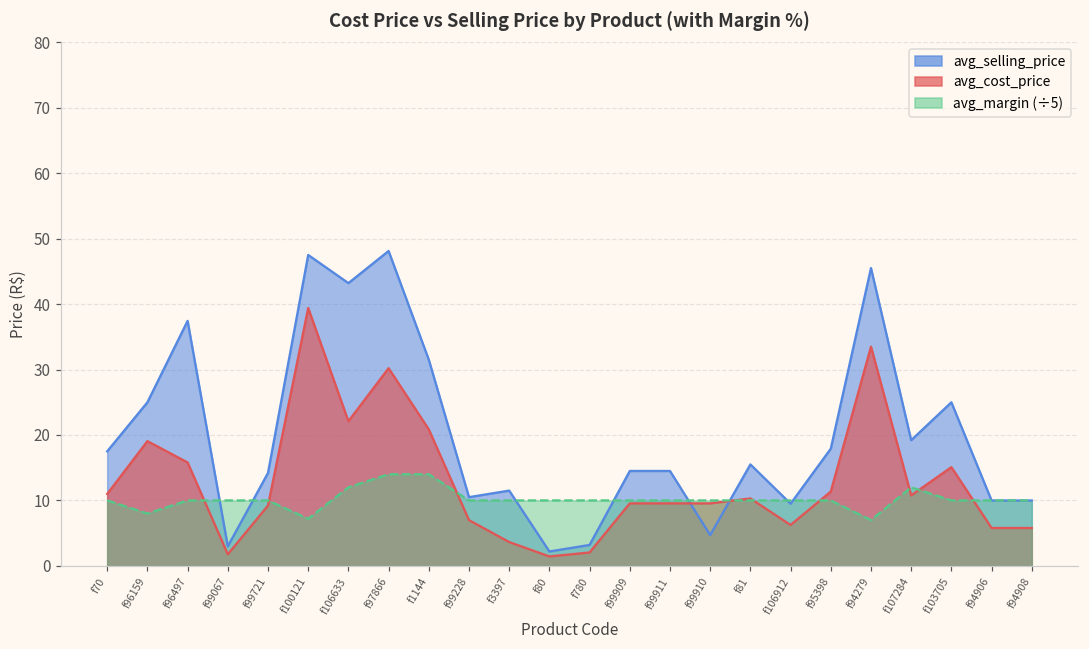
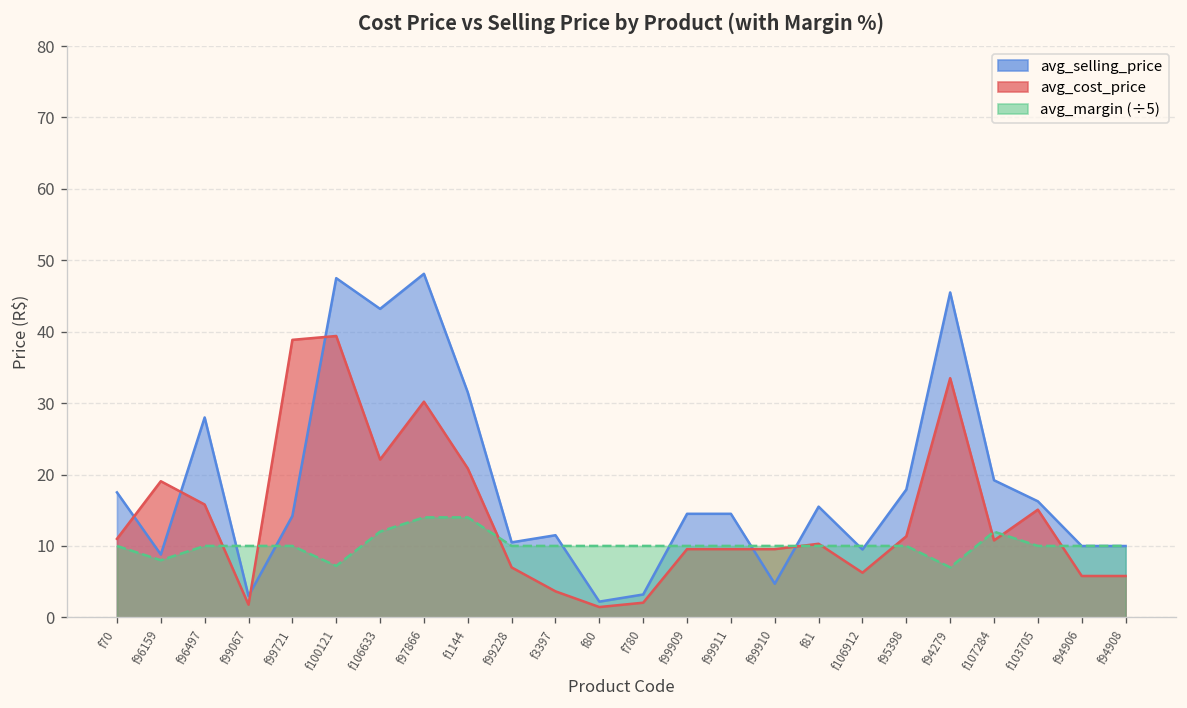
  {
    "avg_selling_price": {
      "f70": 18,
-     "f96159": 25,
-     "f96497": 37,
+     "f96159": 9,
+     "f96497": 28,
      "f99067": 3,
      "f99721": 14,
      "f100121": 48,
      "f106633": 43,
      "f97866": 48,
      "f1144": 32,
      "f99228": 11,
      "f3397": 12,
      "f80": 2,
      "f780": 3,
      "f99909": 15,
      "f99911": 15,
      "f99910": 5,
      "f81": 16,
      "f106912": 10,
      "f95398": 18,
      "f94279": 46,
      "f107284": 19,
-     "f103705": 25
+     "f103705": 16
    },
    "avg_cost_price": {
      "f70": 11,
      "f96159": 19,
      "f96497": 16,
      "f99067": 2,
-     "f99721": 9,
+     "f99721": 39,
      "f100121": 39,
      "f106633": 22,
      "f97866": 30,
      "f1144": 21,
      "f99228": 7,
      "f3397": 4,
      "f80": 1,
      "f780": 2,
      "f99909": 10,
      "f99911": 10,
      "f99910": 10,
      "f106912": 6,
      "f95398": 11,
      "f94279": 33,
      "f107284": 11,
      "f103705": 15,
      "f94906": 6,
      "f94908": 6
    }
  }
